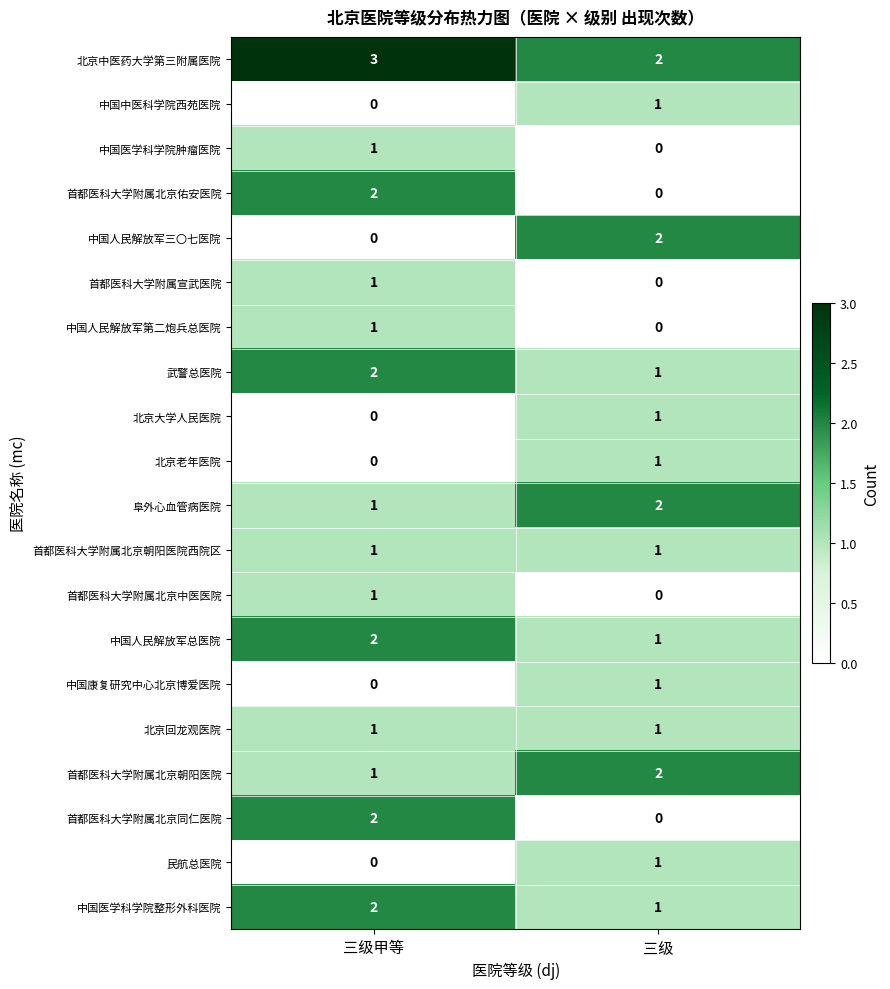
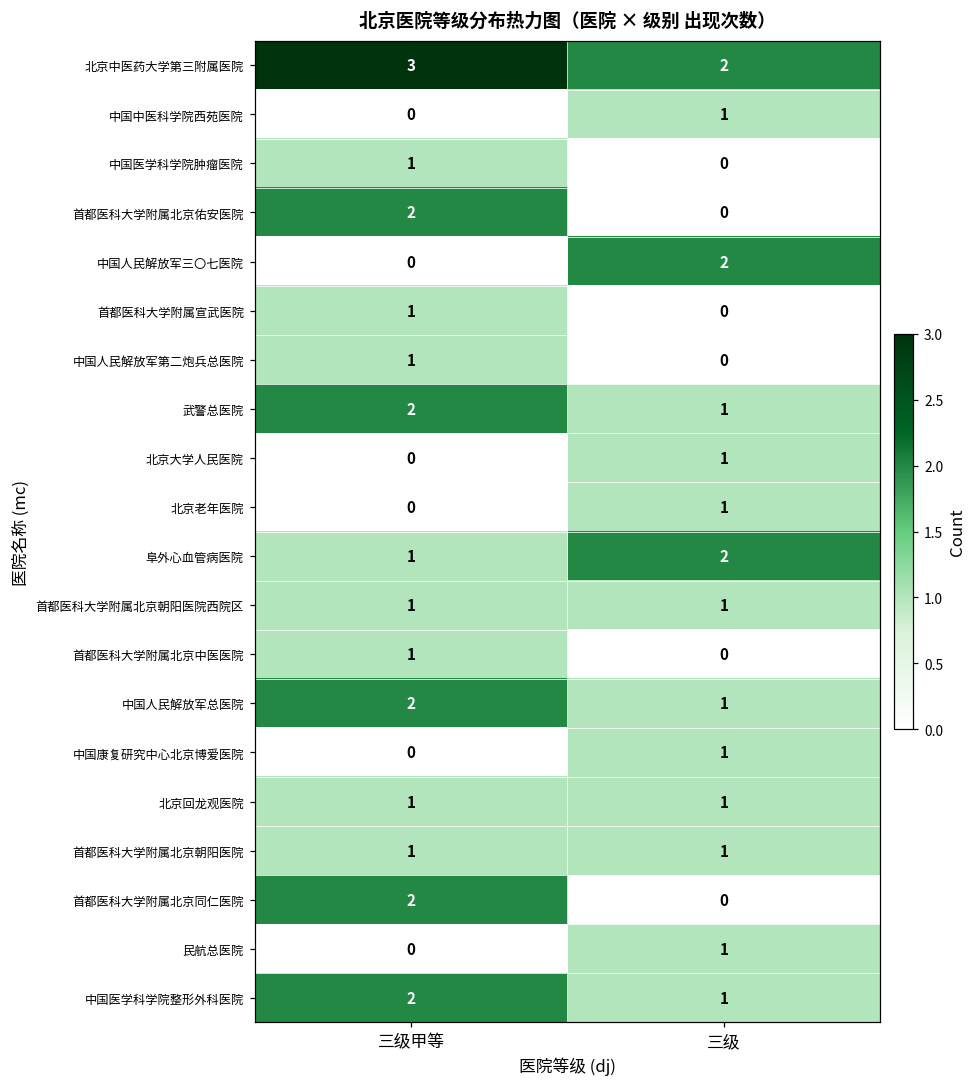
  {
    "北京中医药大学第三附属医院": {
      "三级甲等": 3,
      "三级": 2
    },
    "中国中医科学院西苑医院": {
      "三级甲等": 0,
      "三级": 1
    },
    "中国医学科学院肿瘤医院": {
      "三级甲等": 1,
      "三级": 0
    },
    "首都医科大学附属北京佑安医院": {
      "三级甲等": 2,
      "三级": 0
    },
    "中国人民解放军三〇七医院": {
      "三级甲等": 0,
      "三级": 2
    },
    "首都医科大学附属宣武医院": {
      "三级甲等": 1,
      "三级": 0
    },
    "中国人民解放军第二炮兵总医院": {
      "三级甲等": 1,
      "三级": 0
    },
    "武警总医院": {
      "三级甲等": 2,
      "三级": 1
    },
    "北京大学人民医院": {
      "三级甲等": 0,
      "三级": 1
    },
    "北京老年医院": {
      "三级甲等": 0,
      "三级": 1
    },
    "阜外心血管病医院": {
      "三级甲等": 1,
      "三级": 2
    },
    "首都医科大学附属北京朝阳医院西院区": {
      "三级甲等": 1,
      "三级": 1
    },
    "首都医科大学附属北京中医医院": {
      "三级甲等": 1,
      "三级": 0
    },
    "中国人民解放军总医院": {
      "三级甲等": 2,
      "三级": 1
    },
    "中国康复研究中心北京博爱医院": {
      "三级甲等": 0,
      "三级": 1
    },
    "北京回龙观医院": {
      "三级甲等": 1,
      "三级": 1
    },
    "首都医科大学附属北京朝阳医院": {
      "三级甲等": 1,
-     "三级": 2
+     "三级": 1
    },
    "首都医科大学附属北京同仁医院": {
      "三级甲等": 2,
      "三级": 0
    },
    "民航总医院": {
      "三级甲等": 0,
      "三级": 1
    },
    "中国医学科学院整形外科医院": {
      "三级甲等": 2,
      "三级": 1
    }
  }
